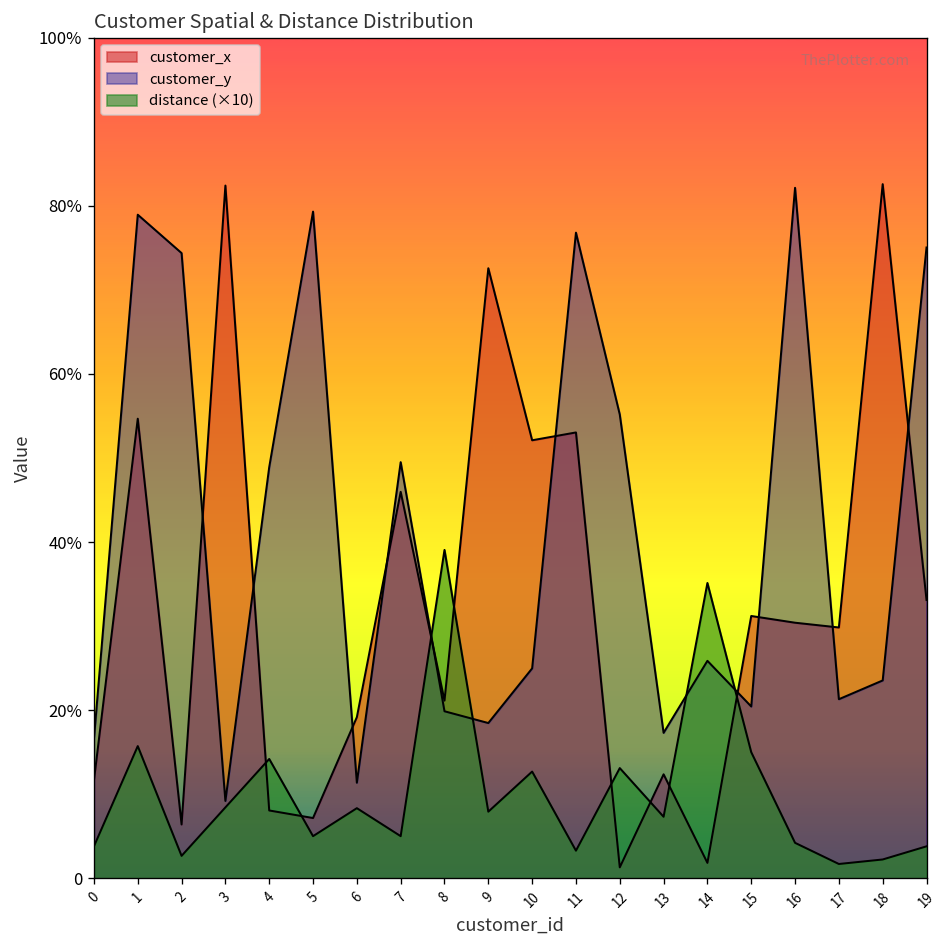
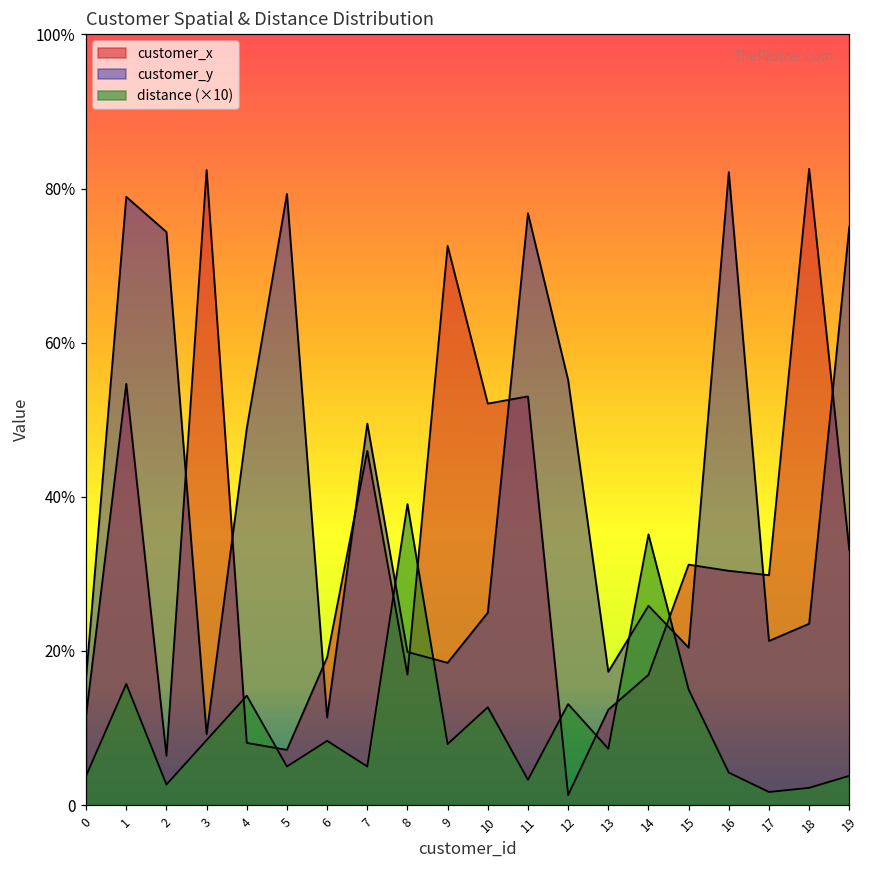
  {
    "customer_x": {
      "0": "12%",
      "1": "55%",
      "2": "6%",
      "3": "82%",
      "4": "8%",
      "5": "7%",
      "6": "19%",
      "7": "46%",
-     "8": "21%",
+     "8": "17%",
      "9": "73%",
      "10": "52%",
      "11": "53%",
      "12": "1%",
      "13": "12%",
-     "14": "2%",
+     "14": "17%",
      "15": "31%",
      "16": "30%",
      "17": "30%",
      "18": "83%",
      "19": "33%"
    },
    "customer_y": {
      "0": "17%",
      "1": "79%",
      "2": "74%",
      "3": "9%",
      "4": "49%",
      "5": "79%",
      "6": "11%",
      "7": "50%",
      "8": "20%",
      "9": "18%",
      "10": "25%",
      "11": "77%",
      "12": "55%",
      "13": "17%",
      "14": "26%",
      "15": "20%",
      "16": "82%",
      "17": "21%",
      "18": "24%",
      "19": "75%"
    },
    "distance (×10)": {
      "0": "4%",
      "1": "16%",
      "2": "3%",
      "3": "8%",
      "4": "14%",
      "5": "5%",
      "6": "8%",
      "7": "5%",
      "8": "39%",
      "9": "8%",
      "10": "13%",
      "11": "3%",
      "12": "13%",
      "13": "7%",
      "14": "35%",
      "15": "15%",
      "16": "4%",
      "17": "2%",
      "18": "2%",
      "19": "4%"
    }
  }
